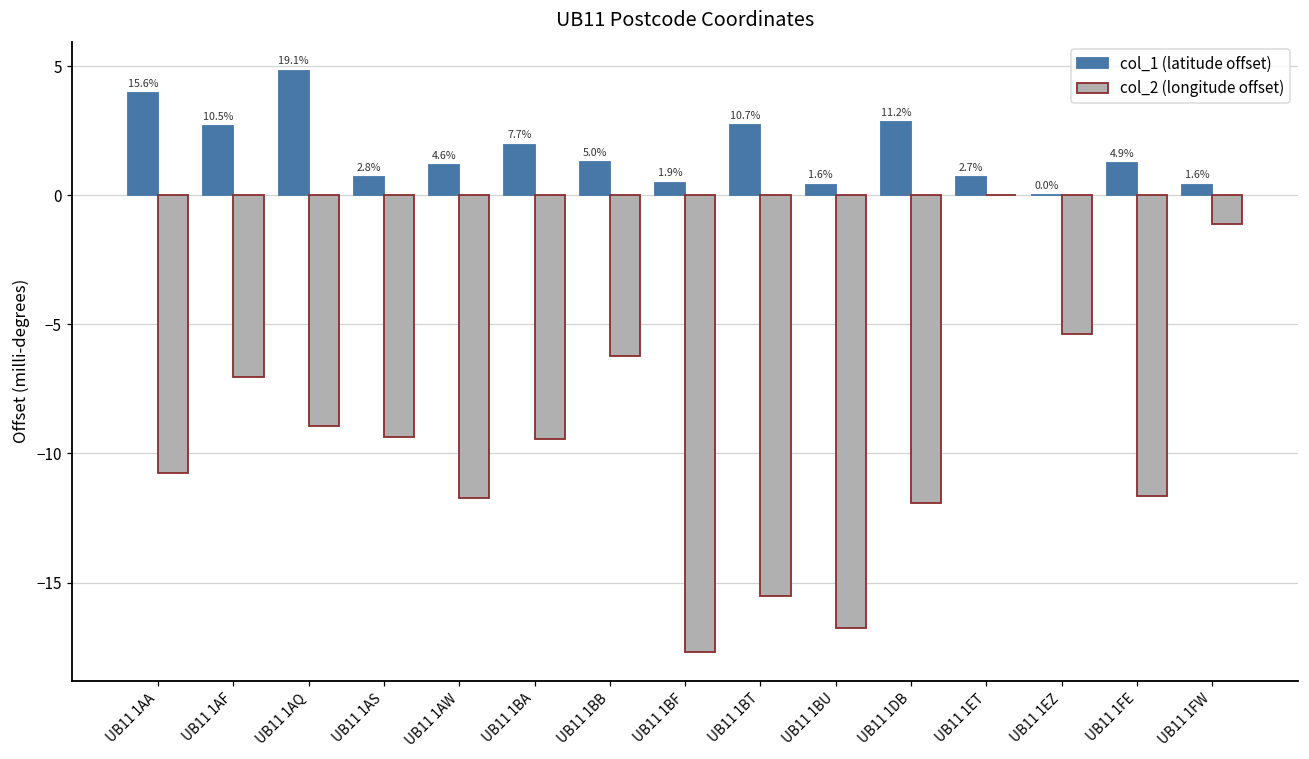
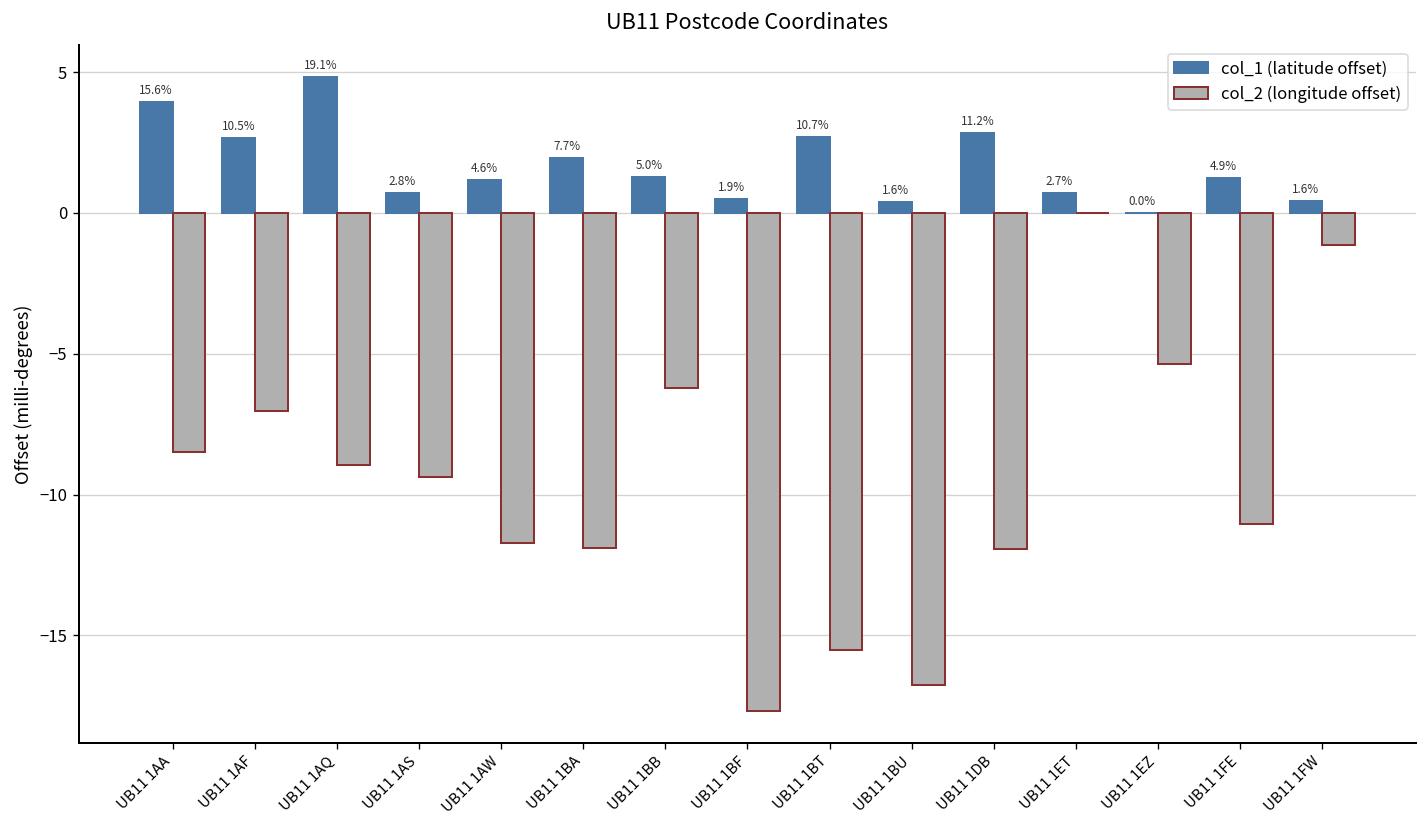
  {
    "col_1 (latitude offset)": {
      "UB11 1EZ": "0.0%"
    },
    "col_2 (longitude offset)": {
-     "UB11 1AA": "-10.8",
+     "UB11 1AA": "-8.5",
      "UB11 1AF": "-7.0",
      "UB11 1AQ": "-8.9",
      "UB11 1AS": "-9.4",
      "UB11 1AW": "-11.7",
-     "UB11 1BA": "-9.4",
+     "UB11 1BA": "-11.9",
      "UB11 1BB": "-6.2",
      "UB11 1BF": "-17.7",
      "UB11 1BT": "-15.5",
      "UB11 1BU": "-16.8",
      "UB11 1DB": "-11.9",
      "UB11 1ET": "0.0",
      "UB11 1EZ": "-5.4",
-     "UB11 1FE": "-11.6",
+     "UB11 1FE": "-11.1",
      "UB11 1FW": "-1.1"
    }
  }
